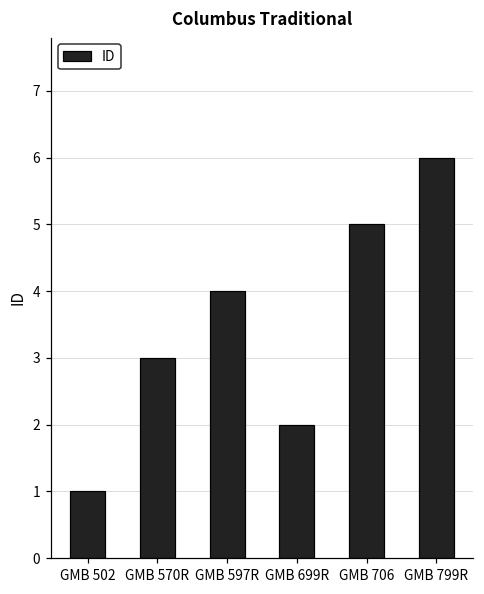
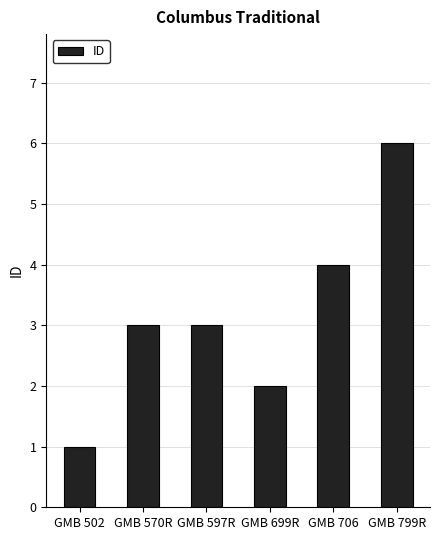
  {
    "GMB 502": 1,
    "GMB 570R": 3,
-   "GMB 597R": 4,
+   "GMB 597R": 3,
    "GMB 699R": 2,
-   "GMB 706": 5,
+   "GMB 706": 4,
    "GMB 799R": 6
  }
